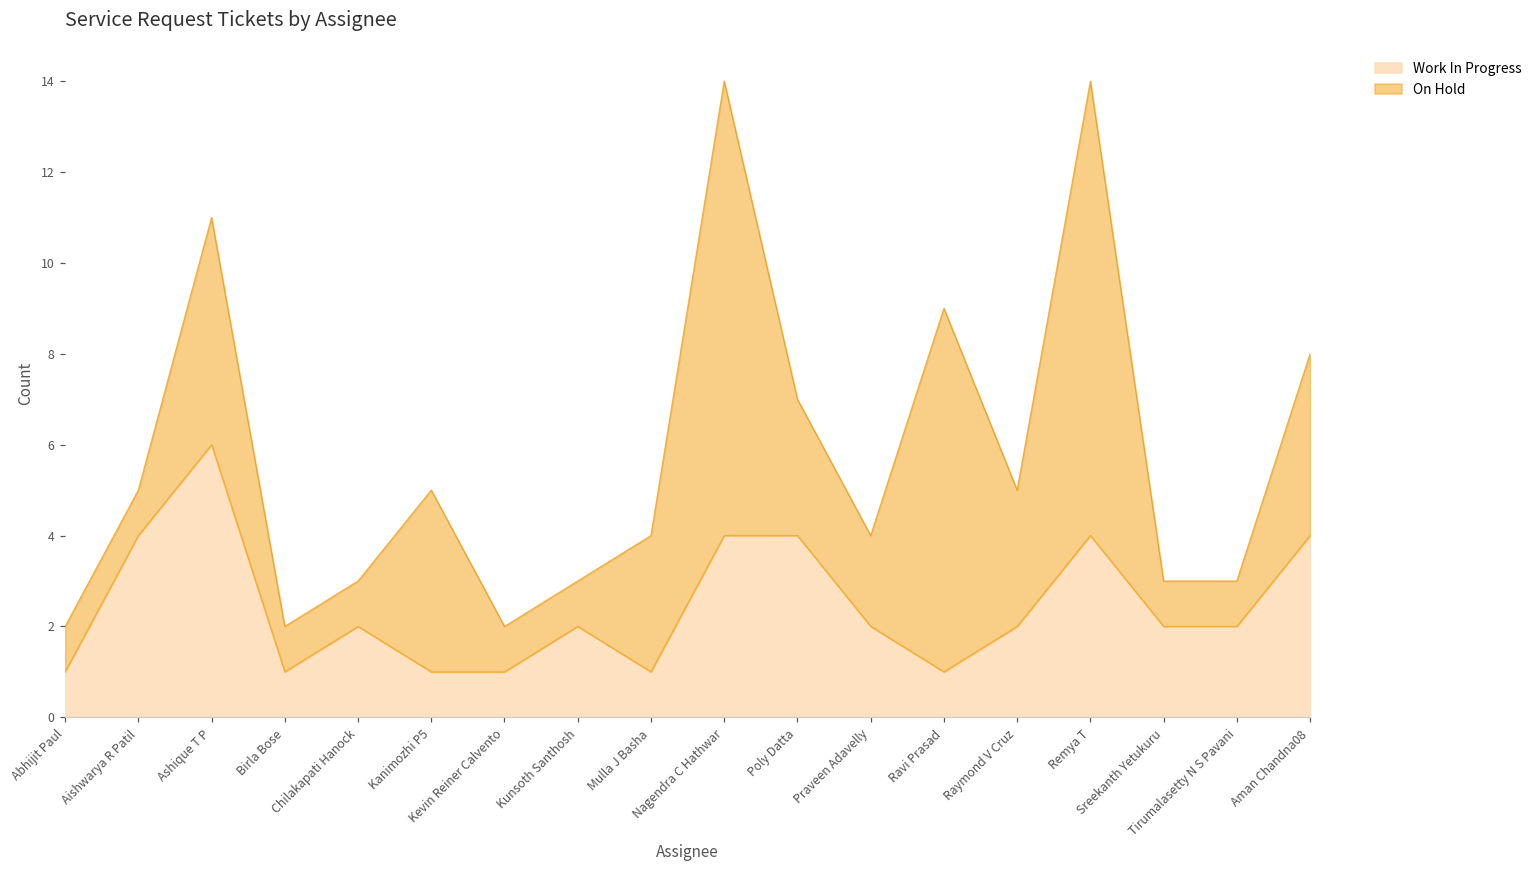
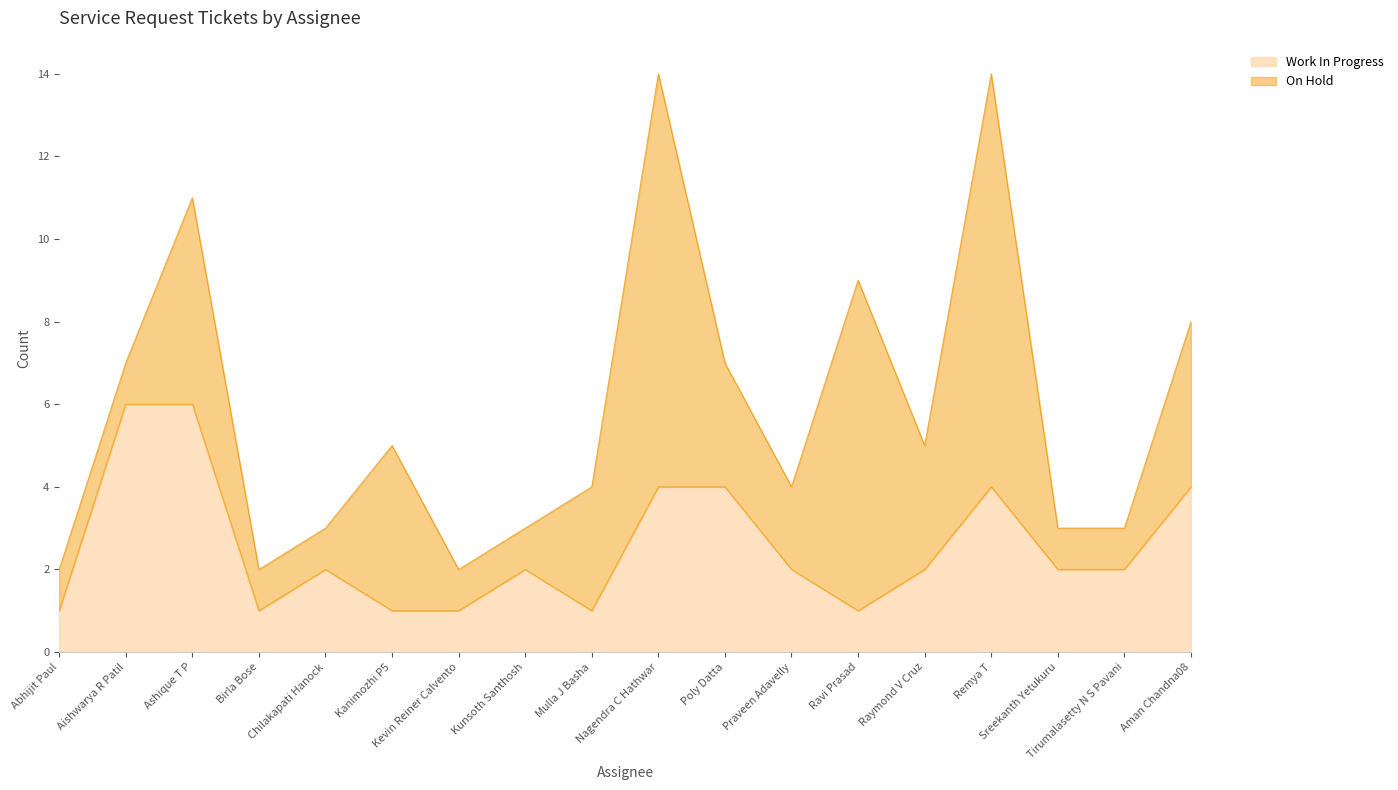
  {
    "Work In Progress": {
      "Abhijit Paul": 1,
-     "Aishwarya R Patil": 4,
+     "Aishwarya R Patil": 6,
      "Ashique T P": 6,
      "Birla Bose": 1,
      "Chilakapati Hanock": 2,
      "Kanimozhi P5": 1,
      "Kevin Reiner Calvento": 1,
      "Kunsoth Santhosh": 2,
      "Mulla J Basha": 1,
      "Nagendra C Hathwar": 4,
      "Poly Datta": 4,
      "Praveen Adavelly": 2,
      "Ravi Prasad": 1,
      "Raymond V Cruz": 2,
      "Remya T": 4,
      "Sreekanth Yetukuru": 2,
      "Tirumalasetty N S Pavani": 2,
      "Aman Chandna08": 4
    },
    "On Hold": {
      "Abhijit Paul": 1,
      "Aishwarya R Patil": 1,
      "Ashique T P": 5,
      "Birla Bose": 1,
      "Chilakapati Hanock": 1,
      "Kanimozhi P5": 4,
      "Kevin Reiner Calvento": 1,
      "Kunsoth Santhosh": 1,
      "Mulla J Basha": 3,
      "Nagendra C Hathwar": 10,
      "Poly Datta": 3,
      "Praveen Adavelly": 2,
      "Ravi Prasad": 8,
      "Raymond V Cruz": 3,
      "Remya T": 10,
      "Sreekanth Yetukuru": 1,
      "Tirumalasetty N S Pavani": 1,
      "Aman Chandna08": 4
    }
  }
